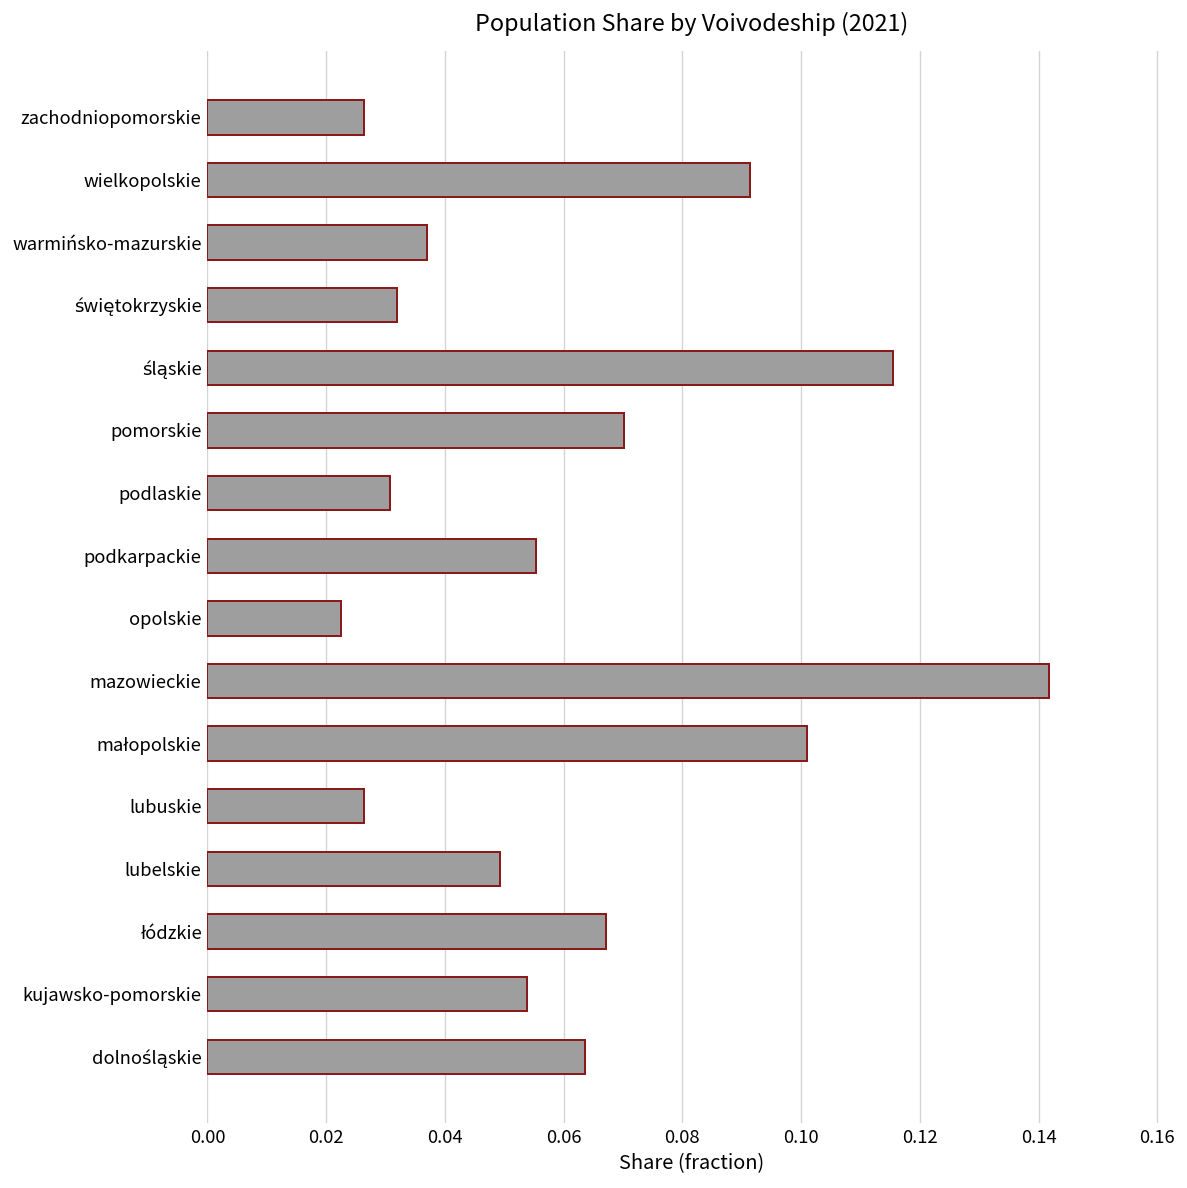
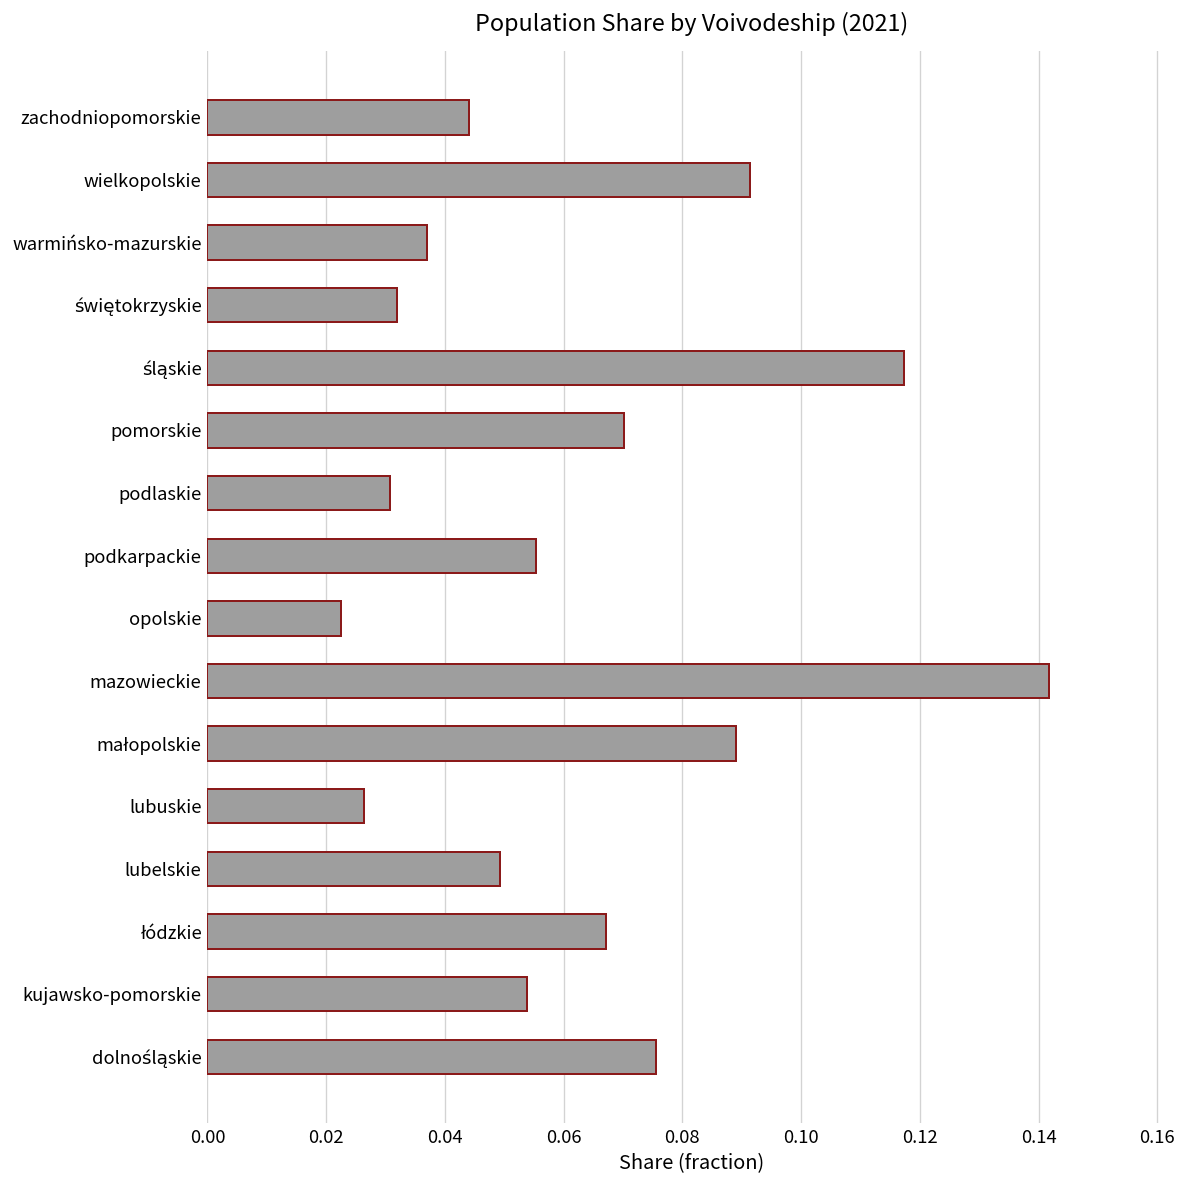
  {
-   "zachodniopomorskie": 0.026,
+   "zachodniopomorskie": 0.044,
    "wielkopolskie": 0.091,
    "warmińsko-mazurskie": 0.037,
    "świętokrzyskie": 0.032,
-   "śląskie": 0.115,
+   "śląskie": 0.117,
    "pomorskie": 0.070,
    "podlaskie": 0.031,
    "podkarpackie": 0.055,
    "opolskie": 0.023,
    "mazowieckie": 0.142,
-   "małopolskie": 0.101,
+   "małopolskie": 0.089,
    "lubuskie": 0.026,
    "lubelskie": 0.049,
    "łódzkie": 0.067,
    "kujawsko-pomorskie": 0.054,
-   "dolnośląskie": 0.064
+   "dolnośląskie": 0.076
  }
